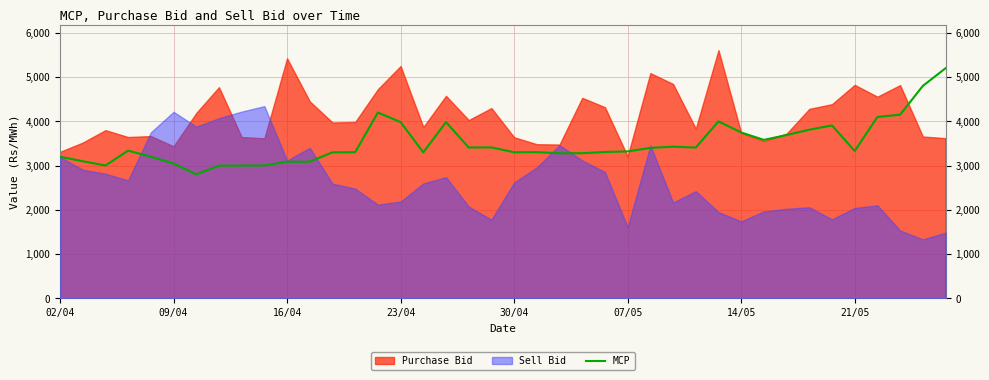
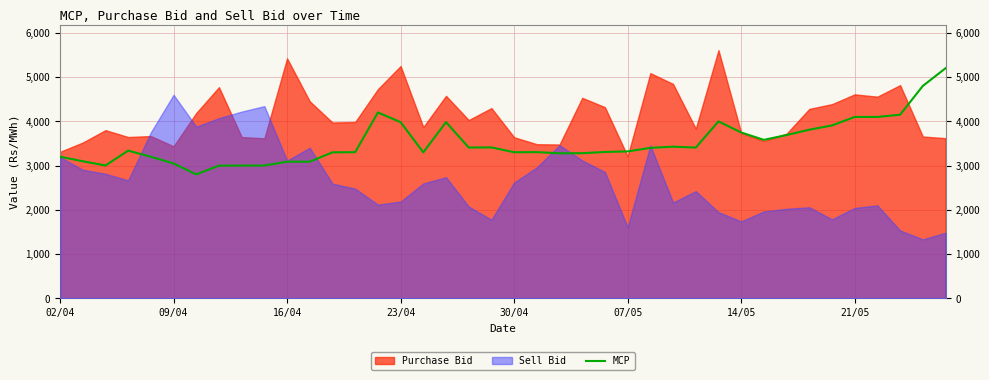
  {
    "Purchase Bid": {
      "02/04": "3,300",
      "09/04": "3,400",
      "16/04": "5,400",
      "23/04": "5,300",
      "30/04": "3,600",
      "07/05": "3,200",
-     "21/05": "4,800"
+     "21/05": "4,600"
    },
    "MCP": {
      "09/04": "3,000",
      "23/04": "4,000",
      "30/04": "3,300",
      "07/05": "3,300",
-     "21/05": "3,300"
+     "21/05": "4,100"
    },
    "Sell Bid": {
-     "09/04": "4,200",
+     "09/04": "4,600",
      "23/04": "2,200",
      "30/04": "2,600",
      "07/05": "1,600",
      "14/05": "1,700",
      "21/05": "2,000"
    }
  }
